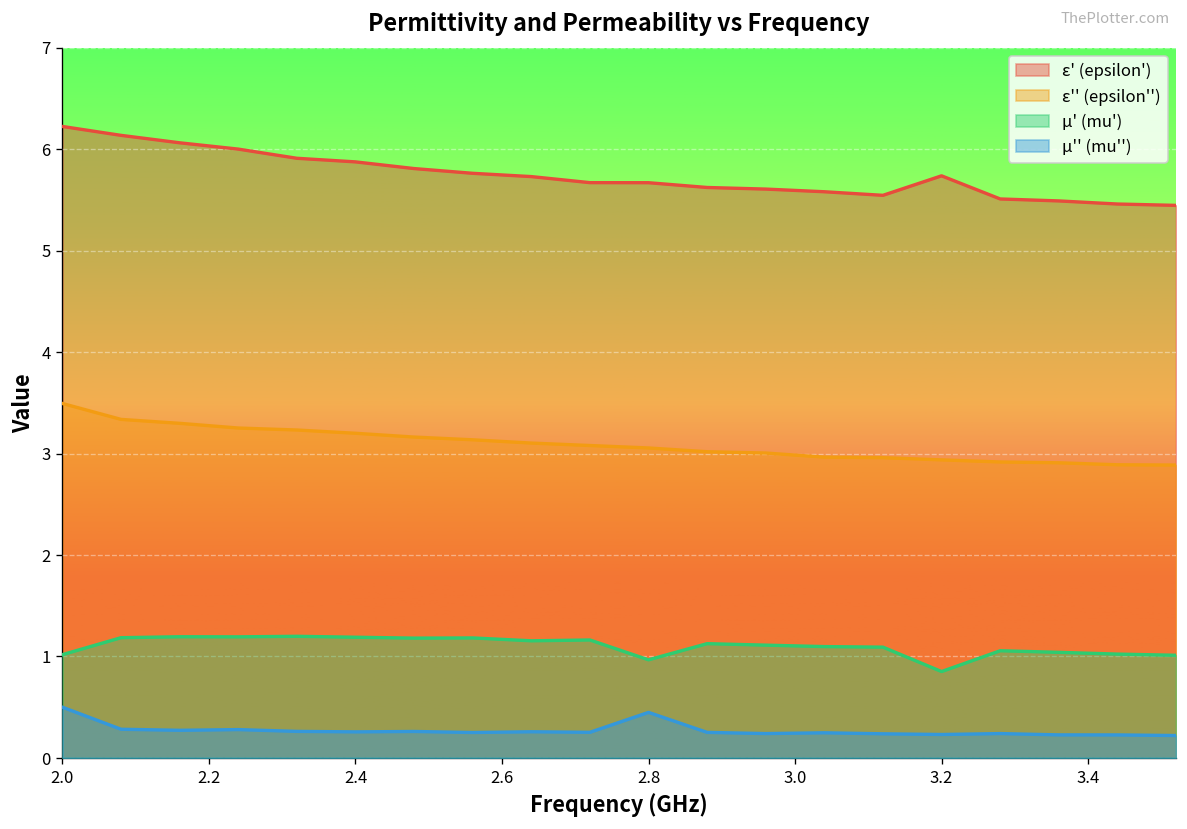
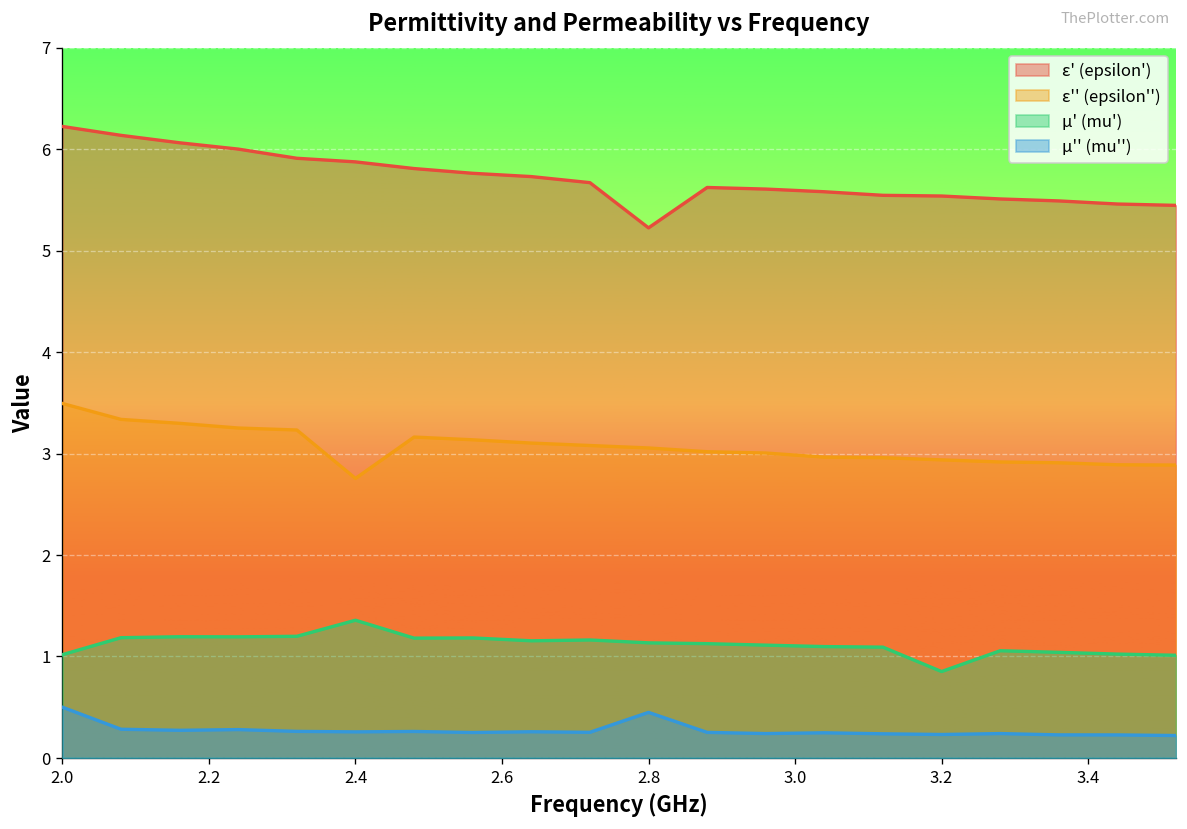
  {
    "ε' (epsilon')": {
      "2.0": 6.2,
      "2.4": 5.9,
-     "2.8": 5.7,
-     "3.2": 5.7
+     "2.8": 5.2,
+     "3.2": 5.5
    },
    "ε'' (epsilon'')": {
      "2.0": 3.5,
-     "2.4": 3.2,
+     "2.4": 2.8,
      "2.8": 3.1,
      "3.2": 2.9
    },
    "μ' (mu')": {
      "2.0": 1.0,
-     "2.4": 1.2,
-     "2.8": 1.0,
+     "2.4": 1.4,
+     "2.8": 1.1,
      "3.2": 0.9
    },
    "μ'' (mu'')": {
      "2.0": 0.5,
      "2.4": 0.3,
      "2.8": 0.4,
      "3.2": 0.2
    }
  }
